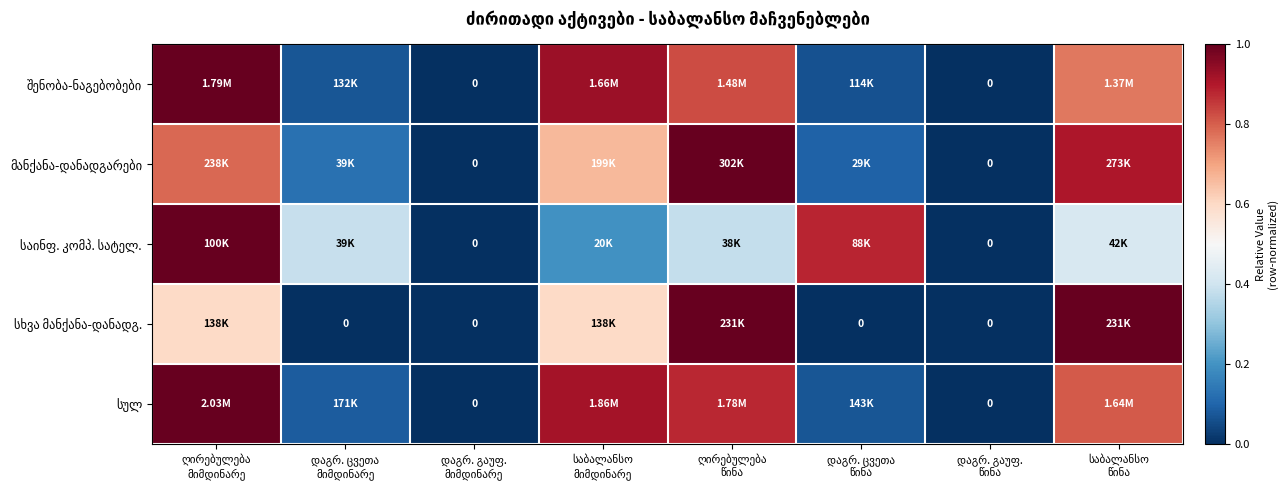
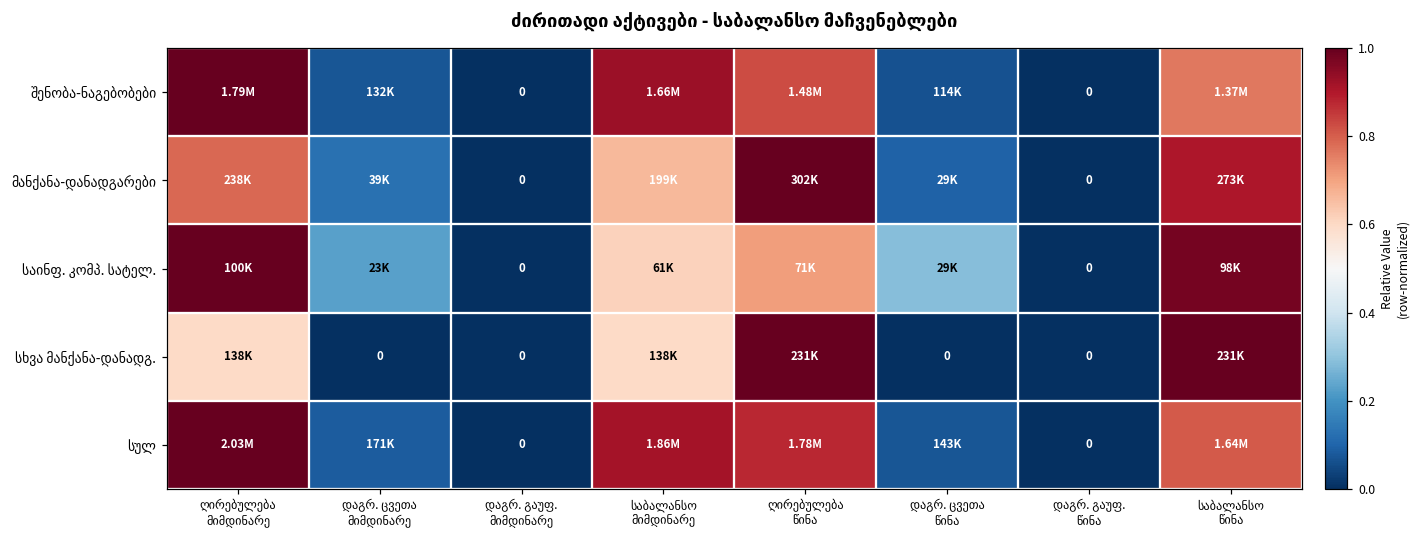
  {
    "შენობა-ნაგებობები": {
      "ღირებულება მიმდინარე": "1.79M",
      "დაგრ. ცვეთა მიმდინარე": "132K",
      "დაგრ. გაუფ. მიმდინარე": "0",
      "საბალანსო მიმდინარე": "1.66M",
      "ღირებულება წინა": "1.48M",
      "დაგრ. ცვეთა წინა": "114K",
      "დაგრ. გაუფ. წინა": "0",
      "საბალანსო წინა": "1.37M"
    },
    "მანქანა-დანადგარები": {
      "ღირებულება მიმდინარე": "238K",
      "დაგრ. ცვეთა მიმდინარე": "39K",
      "დაგრ. გაუფ. მიმდინარე": "0",
      "საბალანსო მიმდინარე": "199K",
      "ღირებულება წინა": "302K",
      "დაგრ. ცვეთა წინა": "29K",
      "დაგრ. გაუფ. წინა": "0",
      "საბალანსო წინა": "273K"
    },
    "საინფ. კომპ. სატელ.": {
      "ღირებულება მიმდინარე": "100K",
-     "დაგრ. ცვეთა მიმდინარე": "39K",
+     "დაგრ. ცვეთა მიმდინარე": "23K",
      "დაგრ. გაუფ. მიმდინარე": "0",
-     "საბალანსო მიმდინარე": "20K",
-     "ღირებულება წინა": "38K",
-     "დაგრ. ცვეთა წინა": "88K",
+     "საბალანსო მიმდინარე": "61K",
+     "ღირებულება წინა": "71K",
+     "დაგრ. ცვეთა წინა": "29K",
      "დაგრ. გაუფ. წინა": "0",
-     "საბალანსო წინა": "42K"
+     "საბალანსო წინა": "98K"
    },
    "სხვა მანქანა-დანადგ.": {
      "ღირებულება მიმდინარე": "138K",
      "დაგრ. ცვეთა მიმდინარე": "0",
      "დაგრ. გაუფ. მიმდინარე": "0",
      "საბალანსო მიმდინარე": "138K",
      "ღირებულება წინა": "231K",
      "დაგრ. ცვეთა წინა": "0",
      "დაგრ. გაუფ. წინა": "0",
      "საბალანსო წინა": "231K"
    },
    "სულ": {
      "ღირებულება მიმდინარე": "2.03M",
      "დაგრ. ცვეთა მიმდინარე": "171K",
      "დაგრ. გაუფ. მიმდინარე": "0",
      "საბალანსო მიმდინარე": "1.86M",
      "ღირებულება წინა": "1.78M",
      "დაგრ. ცვეთა წინა": "143K",
      "დაგრ. გაუფ. წინა": "0",
      "საბალანსო წინა": "1.64M"
    }
  }
